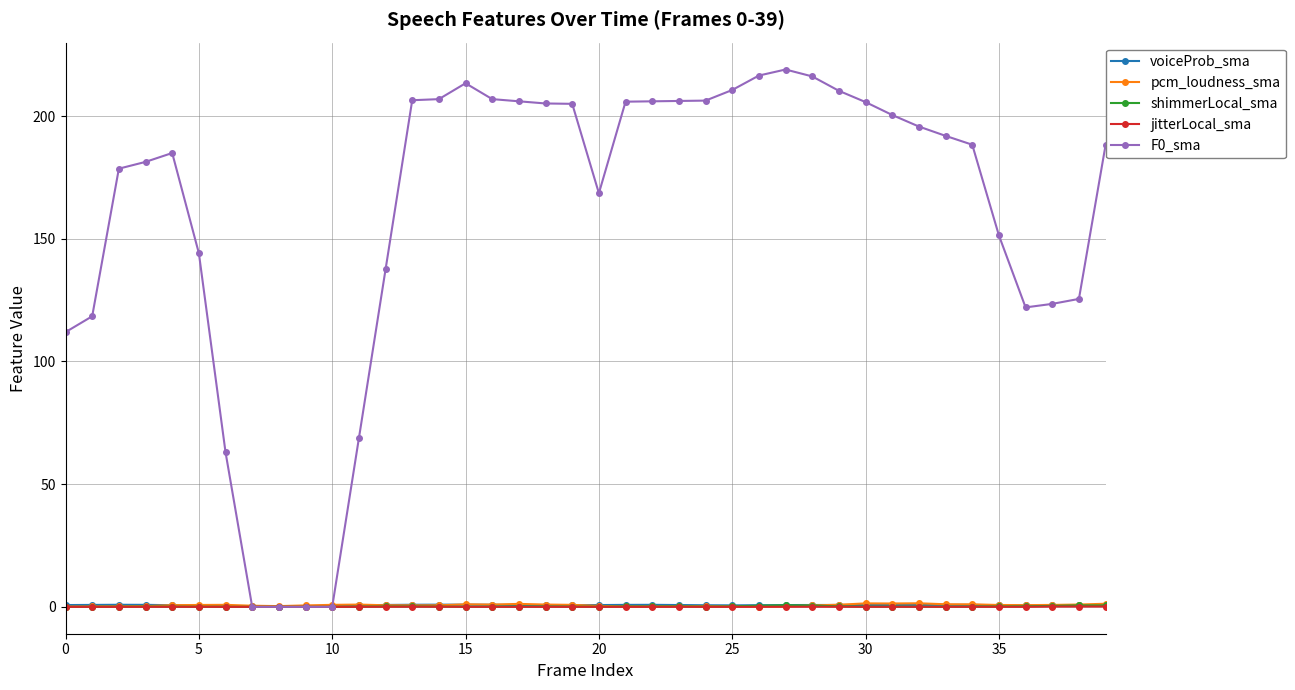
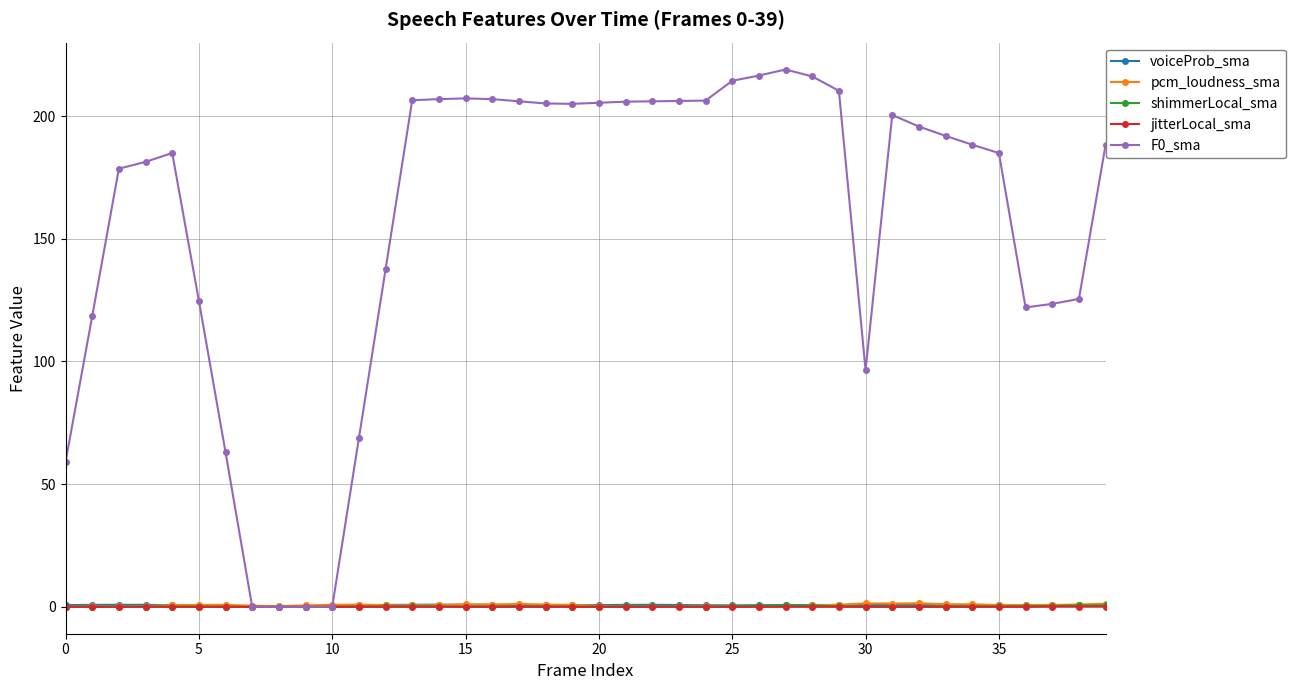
  {
    "F0_sma": {
-     "0": 112,
-     "5": 144,
-     "15": 213,
-     "20": 169,
-     "25": 211,
-     "30": 206,
-     "35": 151
+     "0": 59,
+     "5": 125,
+     "15": 207,
+     "20": 205,
+     "25": 214,
+     "30": 96,
+     "35": 185
    }
  }
